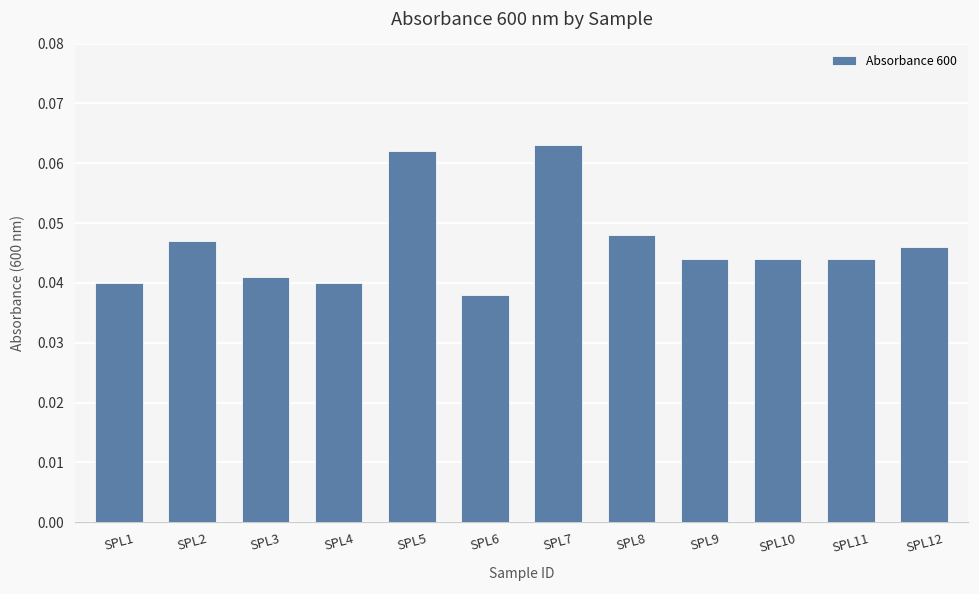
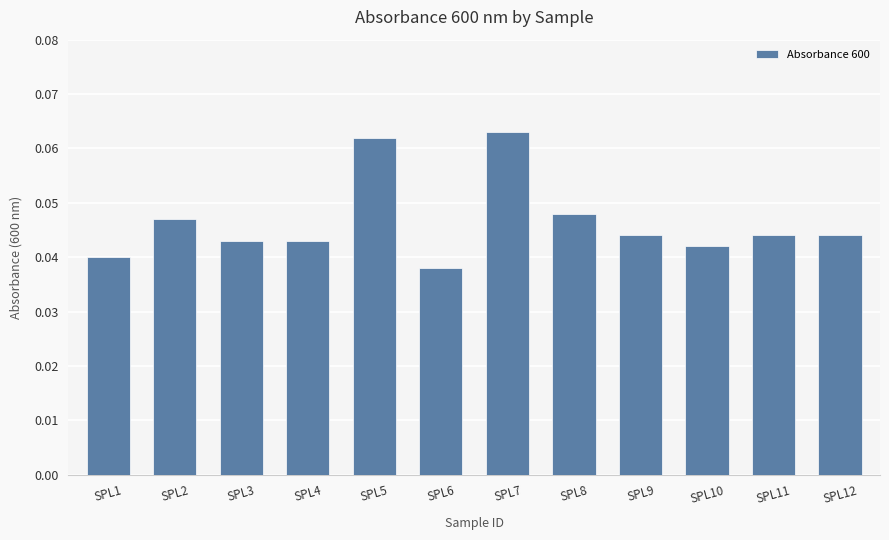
  {
    "SPL1": 0.040,
    "SPL2": 0.047,
-   "SPL3": 0.041,
-   "SPL4": 0.040,
+   "SPL3": 0.043,
+   "SPL4": 0.043,
    "SPL5": 0.062,
    "SPL6": 0.038,
    "SPL7": 0.063,
    "SPL8": 0.048,
    "SPL9": 0.044,
-   "SPL10": 0.044,
+   "SPL10": 0.042,
    "SPL11": 0.044,
-   "SPL12": 0.046
+   "SPL12": 0.044
  }
